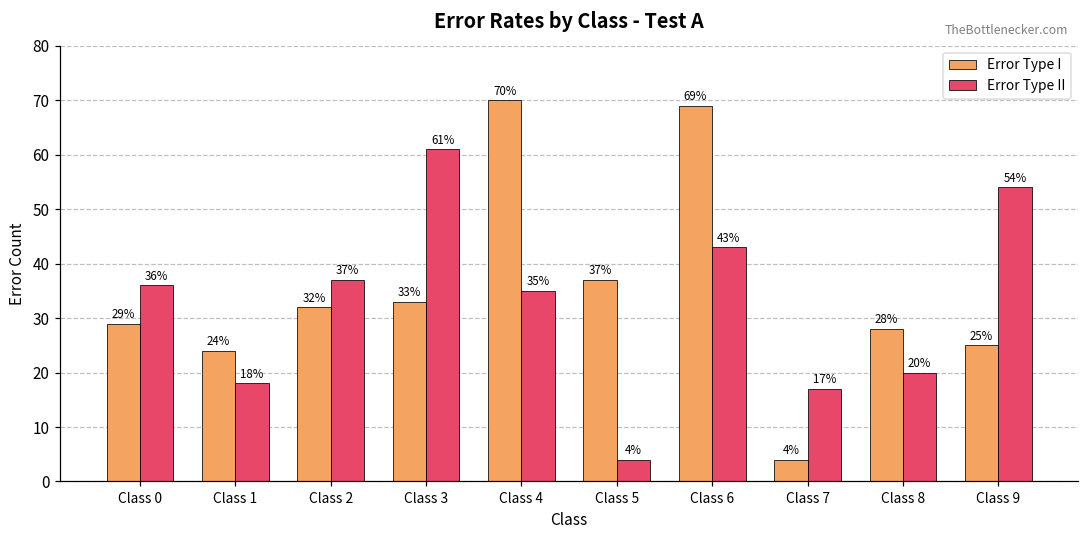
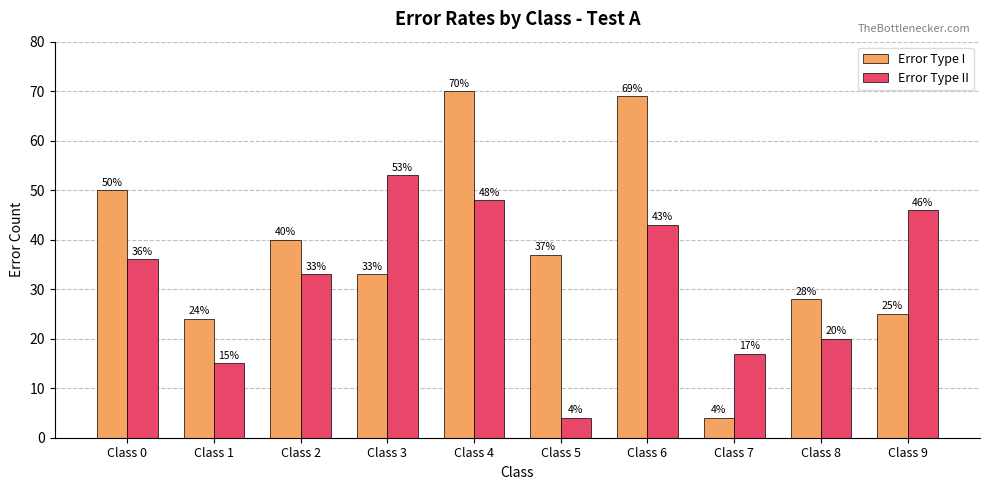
  {
    "Error Type I": {
-     "Class 0": "29%",
+     "Class 0": "50%",
      "Class 1": "24%",
-     "Class 2": "32%",
+     "Class 2": "40%",
      "Class 3": "33%",
      "Class 4": "70%",
      "Class 5": "37%",
      "Class 6": "69%",
      "Class 7": "4%",
      "Class 8": "28%",
      "Class 9": "25%"
    },
    "Error Type II": {
      "Class 0": "36%",
-     "Class 1": "18%",
-     "Class 2": "37%",
-     "Class 3": "61%",
-     "Class 4": "35%",
+     "Class 1": "15%",
+     "Class 2": "33%",
+     "Class 3": "53%",
+     "Class 4": "48%",
      "Class 5": "4%",
      "Class 6": "43%",
      "Class 7": "17%",
      "Class 8": "20%",
-     "Class 9": "54%"
+     "Class 9": "46%"
    }
  }
